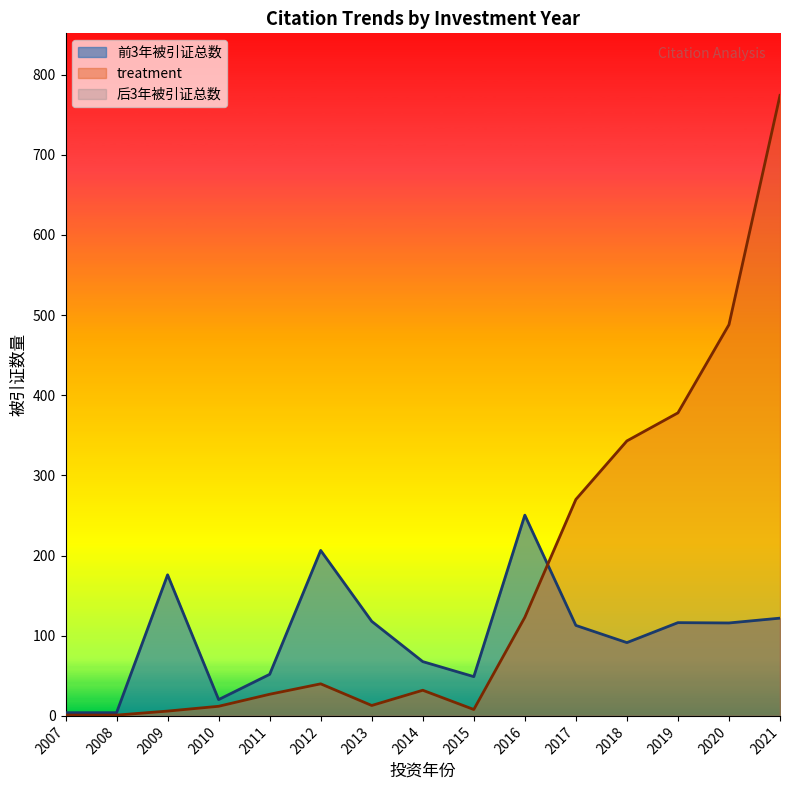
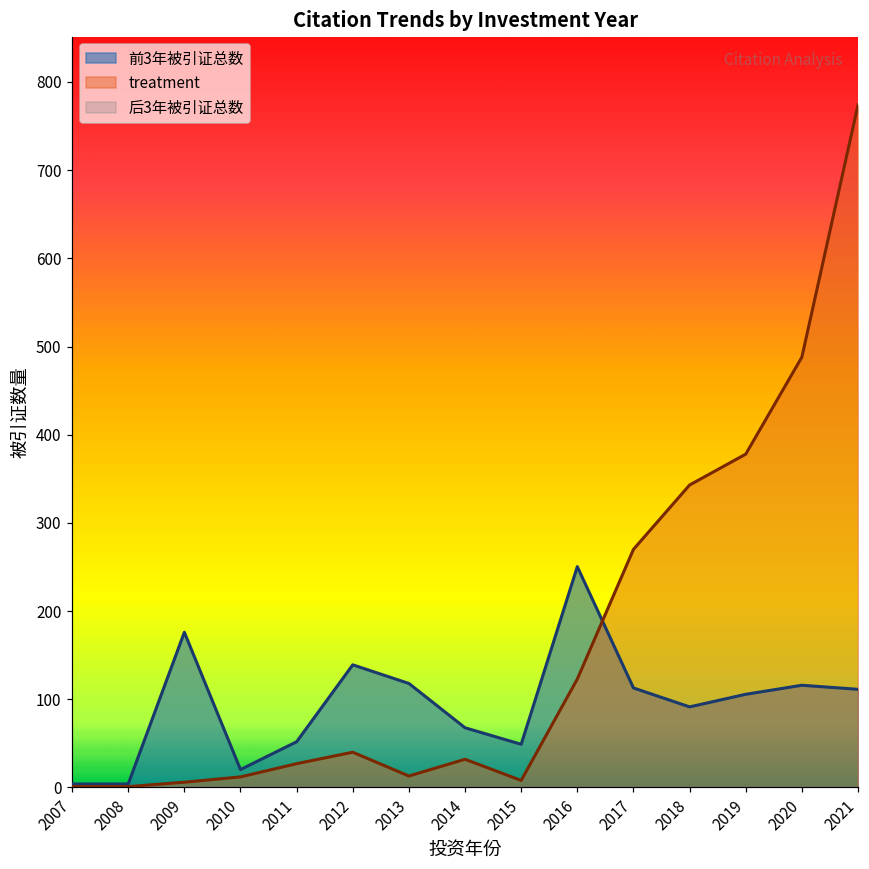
  {
    "前3年被引证总数": {
      "2009": 180,
      "2010": 20,
      "2011": 50,
-     "2012": 210,
+     "2012": 140,
      "2013": 120,
      "2014": 70,
      "2015": 50,
      "2016": 250,
      "2017": 110,
      "2018": 90,
-     "2019": 120,
+     "2019": 110,
      "2020": 120,
-     "2021": 120
+     "2021": 110
    },
    "treatment": {
      "2009": 10,
      "2010": 10,
      "2011": 30,
      "2012": 40,
      "2013": 10,
      "2014": 30,
      "2015": 10,
      "2016": 120,
      "2017": 270,
      "2018": 340,
      "2019": 380,
      "2020": 490,
      "2021": 770
    },
    "后3年被引证总数": {
      "2009": 0,
      "2010": 0,
      "2011": 0,
      "2012": 0,
      "2013": 0,
      "2014": 0,
      "2015": 0,
      "2016": 0,
      "2017": 0,
      "2018": 0,
      "2019": 0,
      "2020": 0,
      "2021": 0
    }
  }
